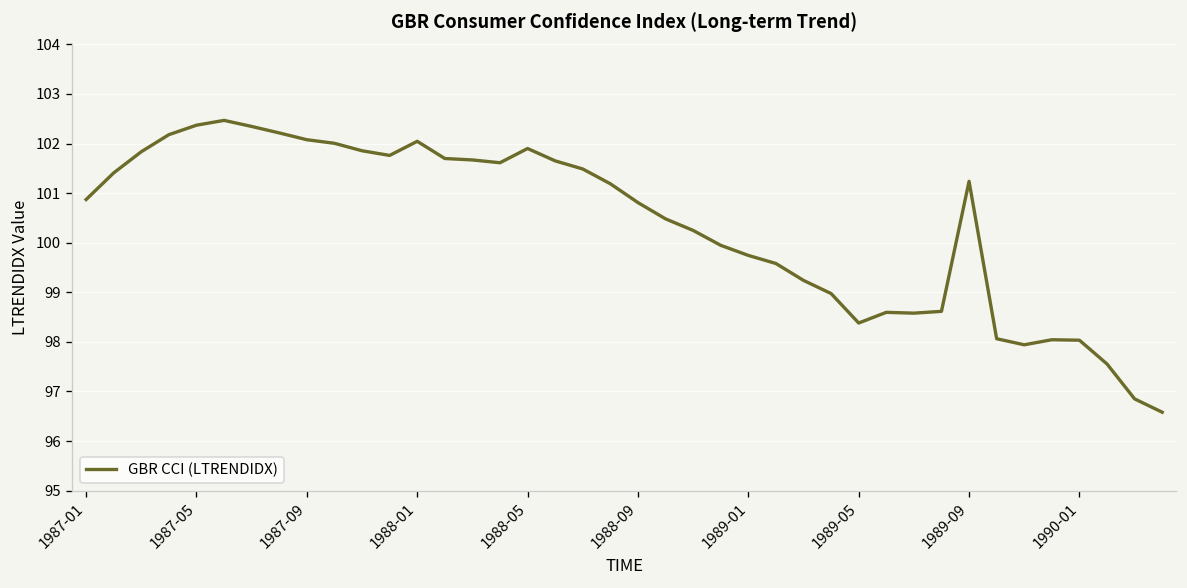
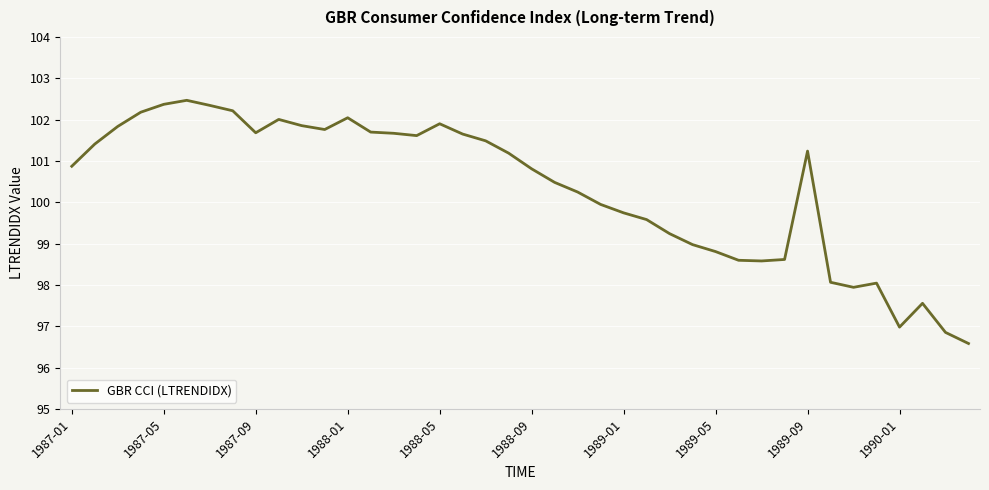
  {
    "1987-01": 100.9,
    "1987-05": 102.4,
-   "1987-09": 102.1,
+   "1987-09": 101.7,
    "1988-01": 102.0,
    "1988-05": 101.9,
    "1988-09": 100.8,
    "1989-01": 99.7,
-   "1989-05": 98.4,
+   "1989-05": 98.8,
    "1989-09": 101.2,
-   "1990-01": 98.0
+   "1990-01": 97.0
  }
